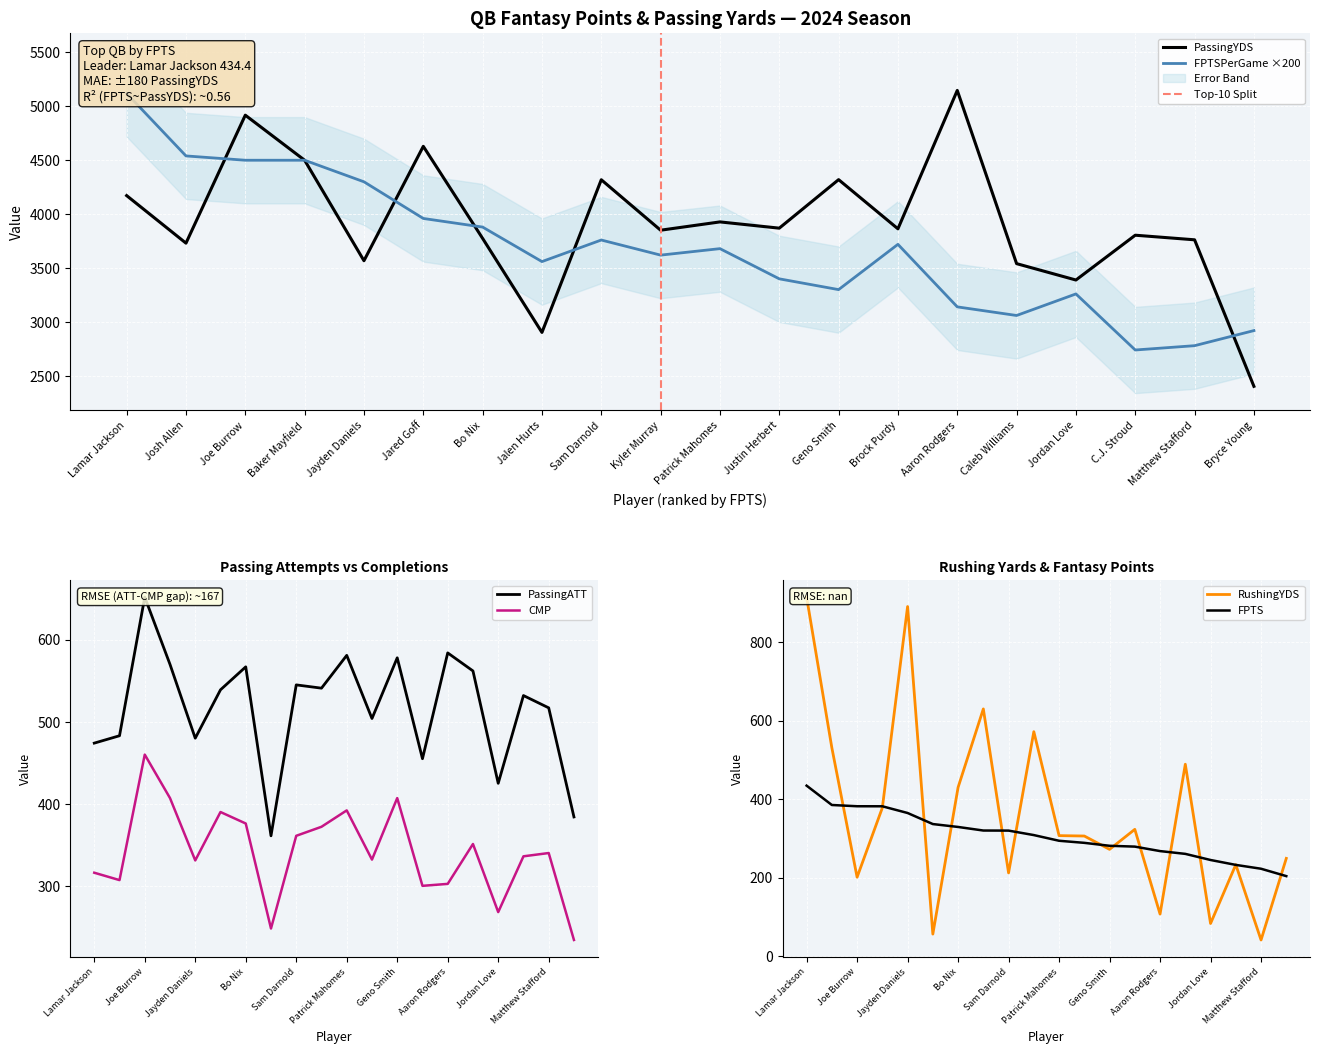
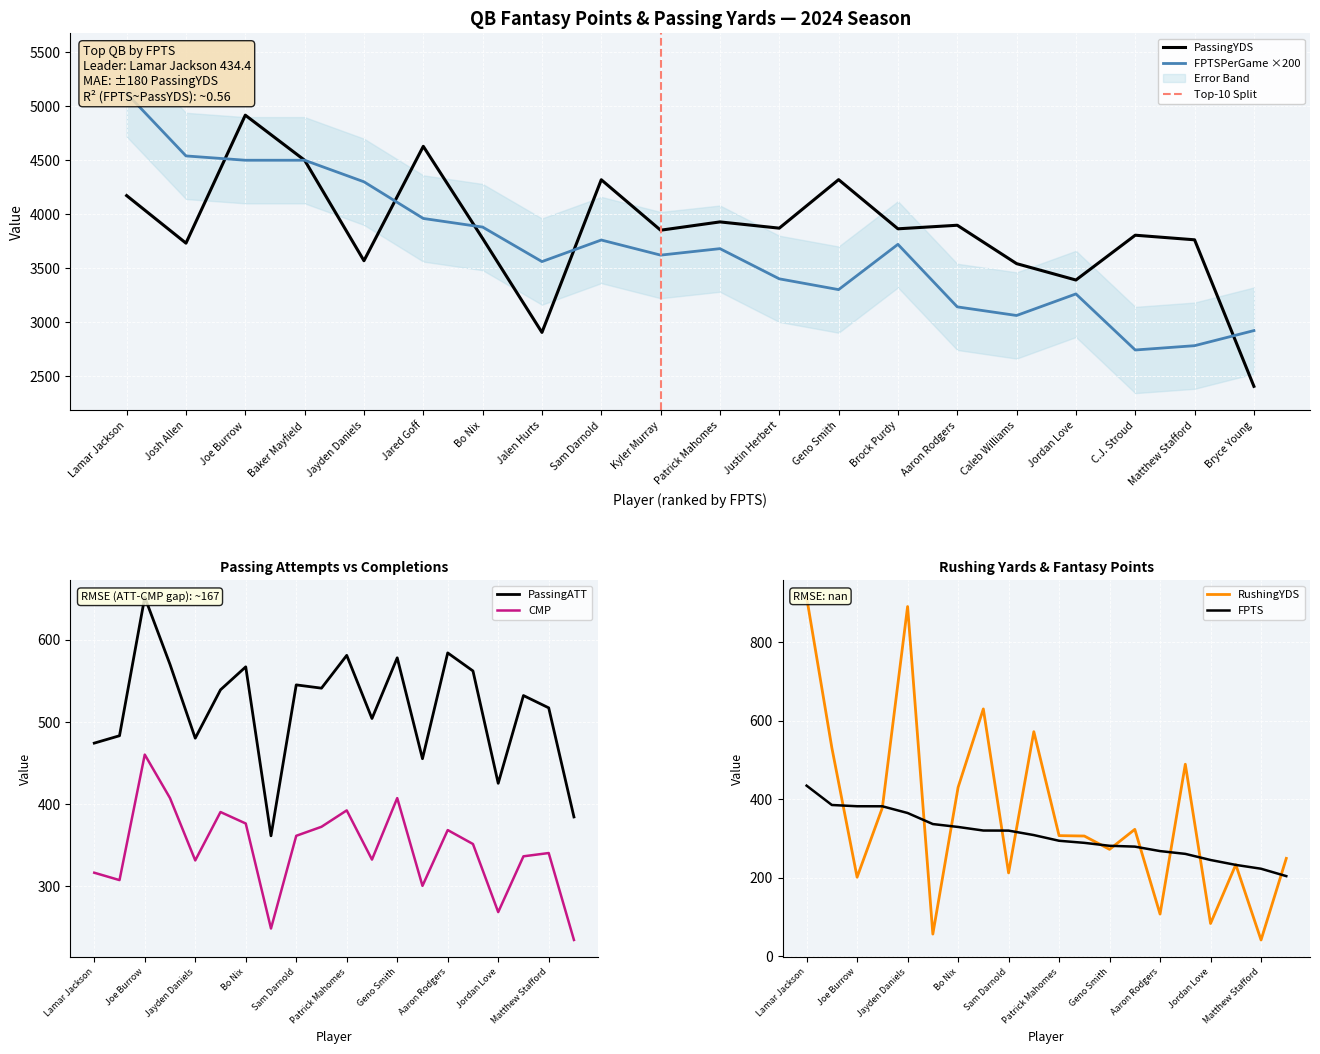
  {
    "QB Fantasy Points & Passing Yards — 2024 Season": {
      "PassingYDS": {
        "Lamar Jackson": 4170,
        "Josh Allen": 3730,
        "Jayden Daniels": 3570,
        "Jared Goff": 4630,
        "Bo Nix": 3780,
        "Jalen Hurts": 2900,
        "Sam Darnold": 4320,
        "Kyler Murray": 3850,
        "Patrick Mahomes": 3930,
        "Justin Herbert": 3870,
        "Geno Smith": 4320,
        "Brock Purdy": 3860,
-       "Aaron Rodgers": 5150,
+       "Aaron Rodgers": 3900,
        "Caleb Williams": 3540,
        "Jordan Love": 3390,
        "C.J. Stroud": 3800,
        "Matthew Stafford": 3760,
        "Bryce Young": 2400
      },
      "FPTSPerGame ×200": {
        "Josh Allen": 4540,
        "Joe Burrow": 4500,
        "Jayden Daniels": 4300,
        "Jared Goff": 3960,
        "Bo Nix": 3880,
        "Jalen Hurts": 3560,
        "Sam Darnold": 3760,
        "Kyler Murray": 3620,
        "Patrick Mahomes": 3680,
        "Justin Herbert": 3400,
        "Geno Smith": 3300,
        "Brock Purdy": 3720,
        "Aaron Rodgers": 3140,
        "Caleb Williams": 3060,
        "Jordan Love": 3260,
        "C.J. Stroud": 2740,
        "Matthew Stafford": 2780,
        "Bryce Young": 2920
      }
    },
    "Passing Attempts vs Completions": {
      "PassingATT": {
        "Lamar Jackson": 470,
        "Jayden Daniels": 480,
        "Bo Nix": 570,
        "Sam Darnold": 550,
        "Patrick Mahomes": 580,
        "Geno Smith": 580,
        "Aaron Rodgers": 580,
        "Jordan Love": 430,
        "Matthew Stafford": 520
      },
      "CMP": {
        "Lamar Jackson": 320,
        "Joe Burrow": 460,
        "Jayden Daniels": 330,
        "Bo Nix": 380,
        "Sam Darnold": 360,
        "Patrick Mahomes": 390,
        "Geno Smith": 410,
-       "Aaron Rodgers": 300,
+       "Aaron Rodgers": 370,
        "Jordan Love": 270,
        "Matthew Stafford": 340
      }
    },
    "Rushing Yards & Fantasy Points": {
      "RushingYDS": {
        "Joe Burrow": 200,
        "Jayden Daniels": 890,
        "Bo Nix": 430,
        "Sam Darnold": 210,
        "Patrick Mahomes": 310,
        "Geno Smith": 270,
        "Aaron Rodgers": 110,
        "Jordan Love": 80,
        "Matthew Stafford": 40
      },
      "FPTS": {
        "Lamar Jackson": 430,
        "Joe Burrow": 380,
        "Jayden Daniels": 360,
        "Bo Nix": 330,
        "Sam Darnold": 320,
        "Patrick Mahomes": 290,
        "Geno Smith": 280,
        "Aaron Rodgers": 270,
        "Jordan Love": 240,
        "Matthew Stafford": 220
      }
    }
  }
